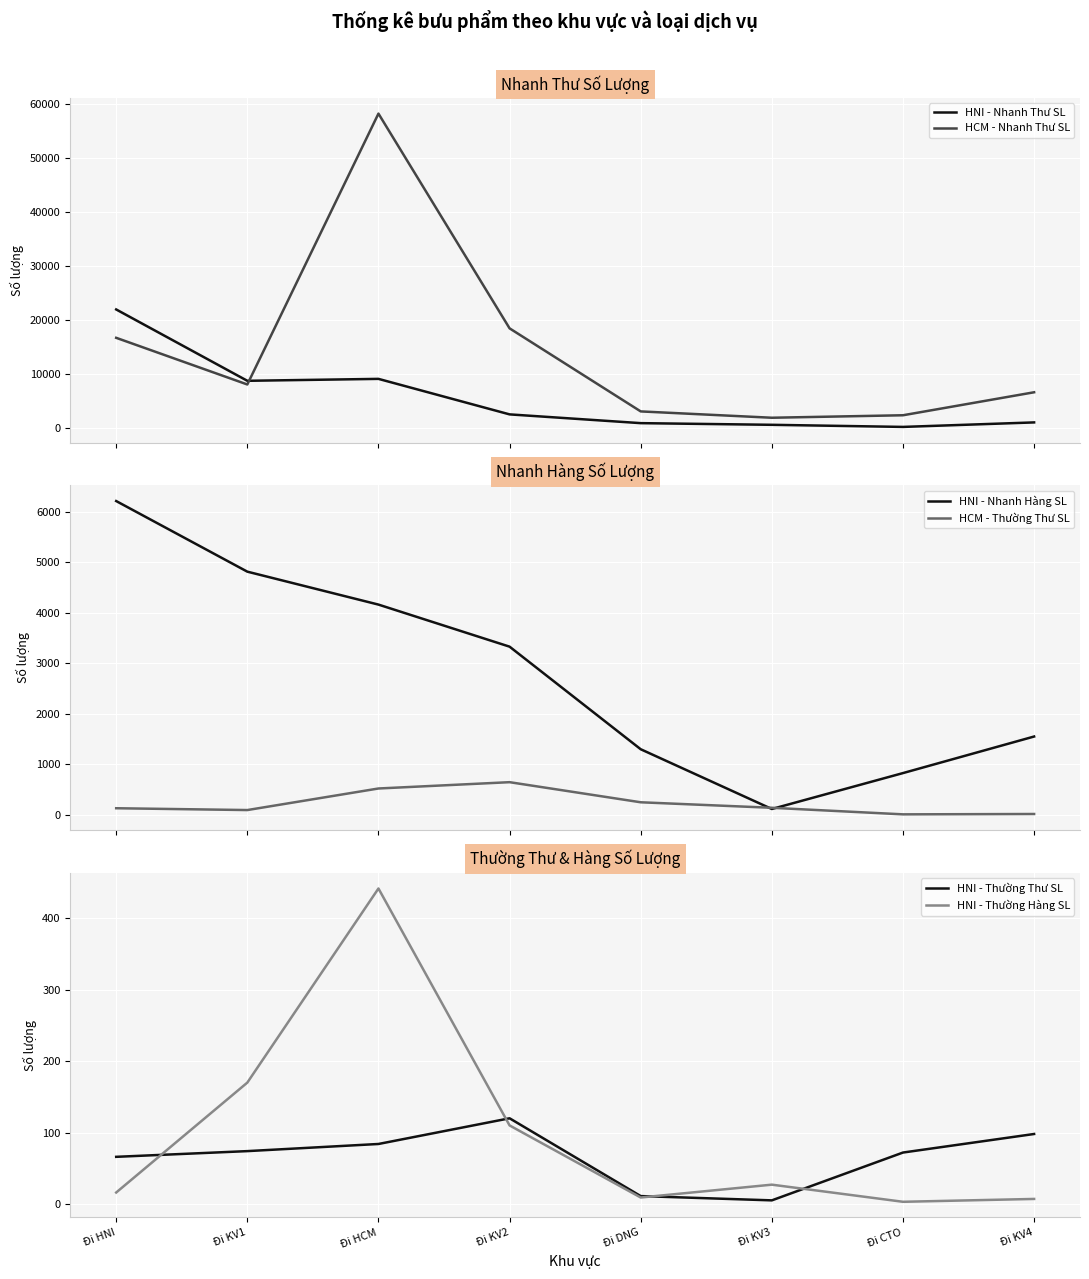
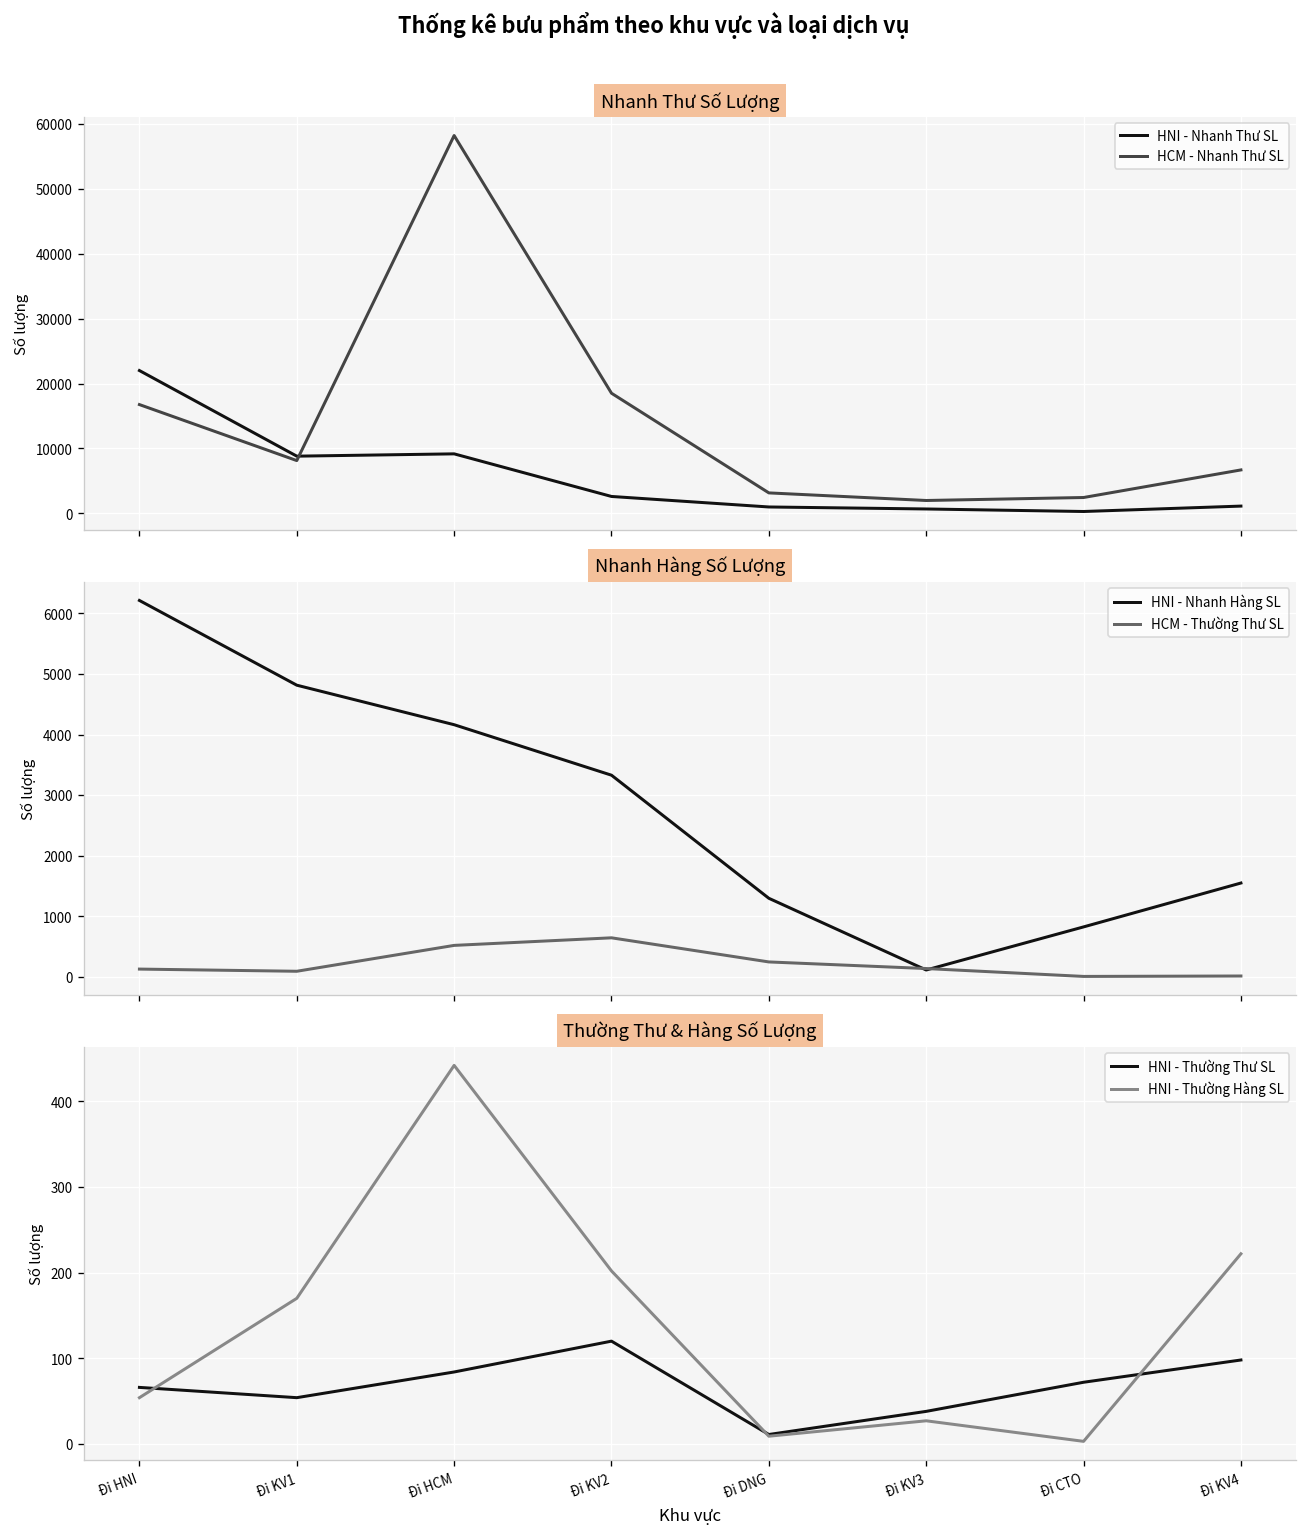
  {
    "Thường Thư & Hàng Số Lượng": {
      "HNI - Thường Thư SL": {
        "Đi HNI": 70,
-       "Đi KV1": 70,
+       "Đi KV1": 50,
        "Đi HCM": 80,
        "Đi KV2": 120,
-       "Đi KV3": 10,
+       "Đi KV3": 40,
        "Đi CTO": 70,
        "Đi KV4": 100
      },
      "HNI - Thường Hàng SL": {
-       "Đi HNI": 20,
+       "Đi HNI": 50,
        "Đi KV1": 170,
        "Đi HCM": 440,
-       "Đi KV2": 110,
+       "Đi KV2": 200,
        "Đi KV3": 30,
        "Đi CTO": 0,
-       "Đi KV4": 10
+       "Đi KV4": 220
      }
    }
  }
